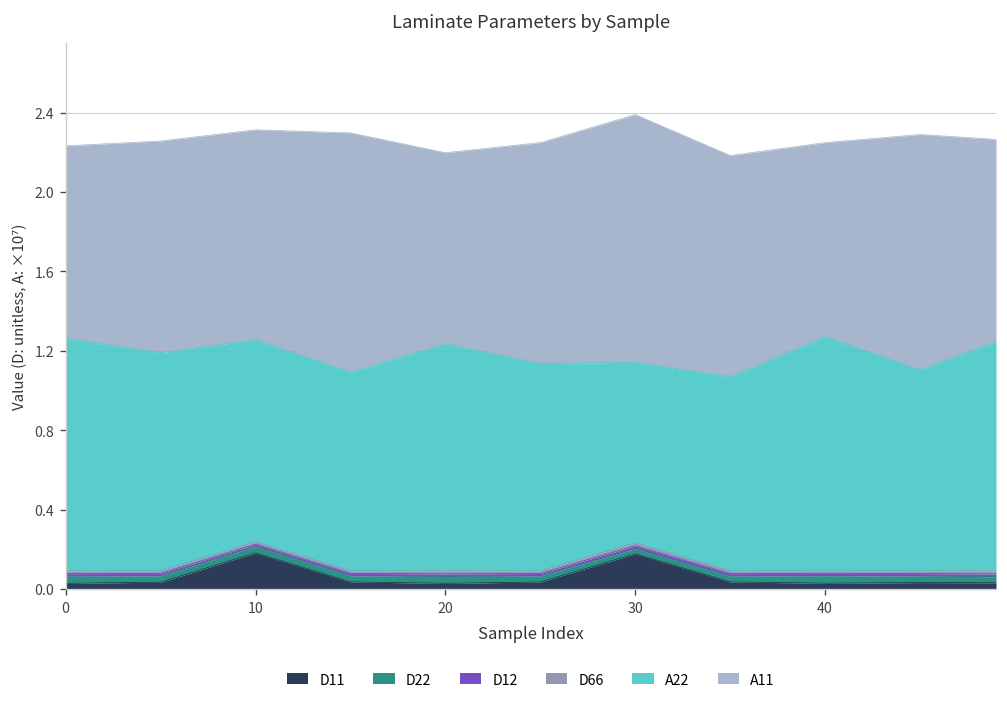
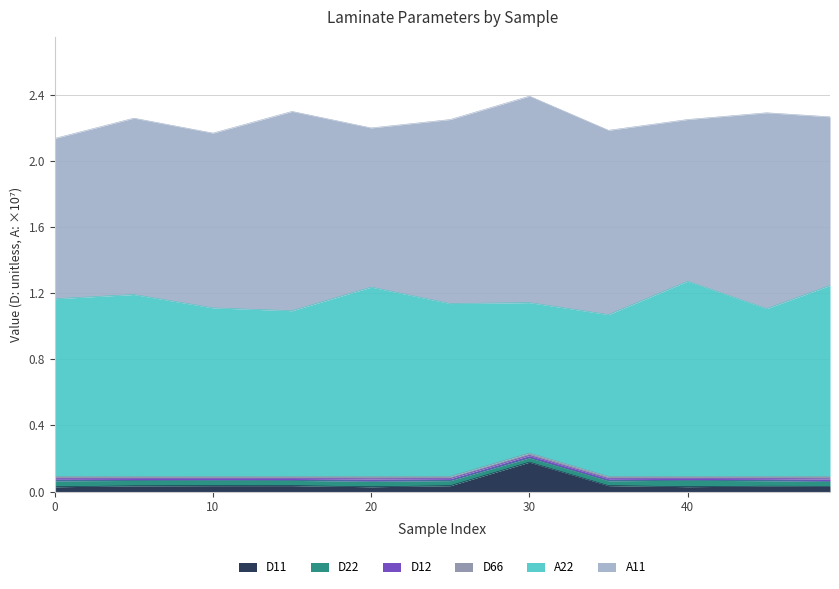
  {
    "D11": {
      "0": 0.03,
-     "10": 0.18,
+     "10": 0.04,
      "20": 0.03,
      "30": 0.18,
      "40": 0.03
    },
    "A22": {
-     "0": 1.26,
+     "0": 1.17,
      "10": 1.02
    }
  }
